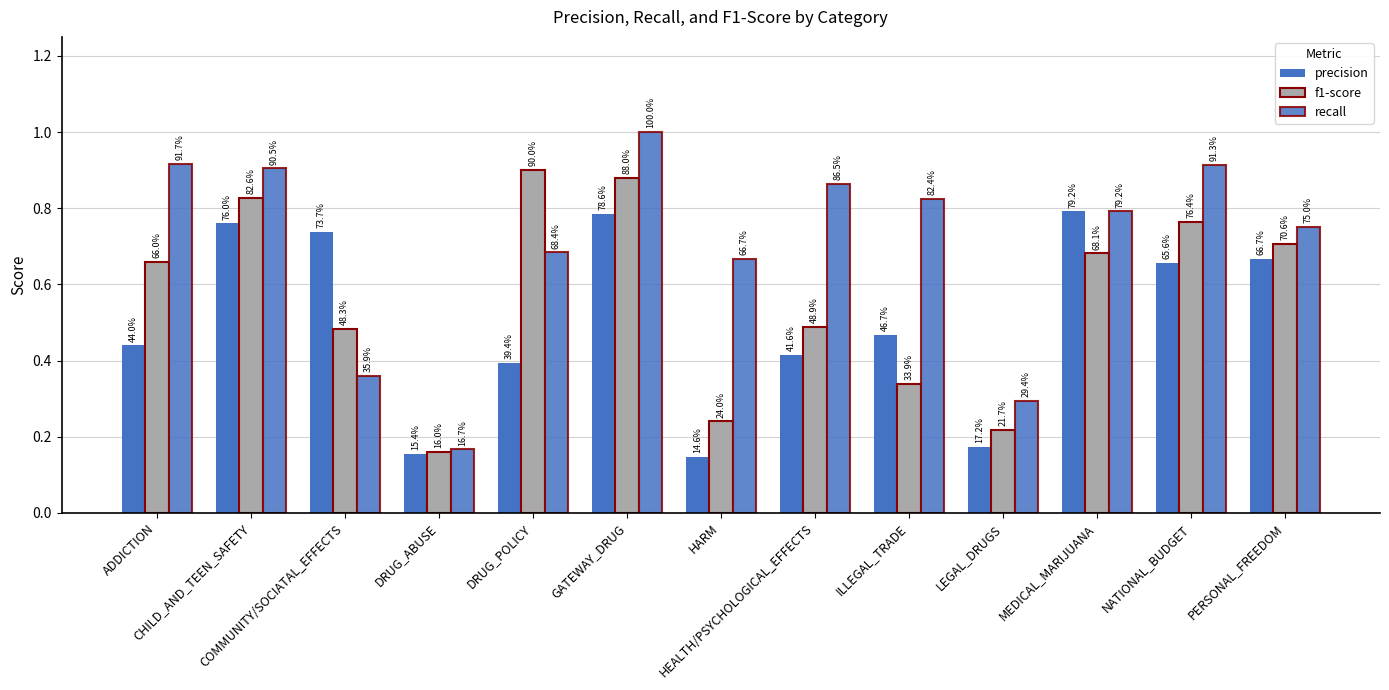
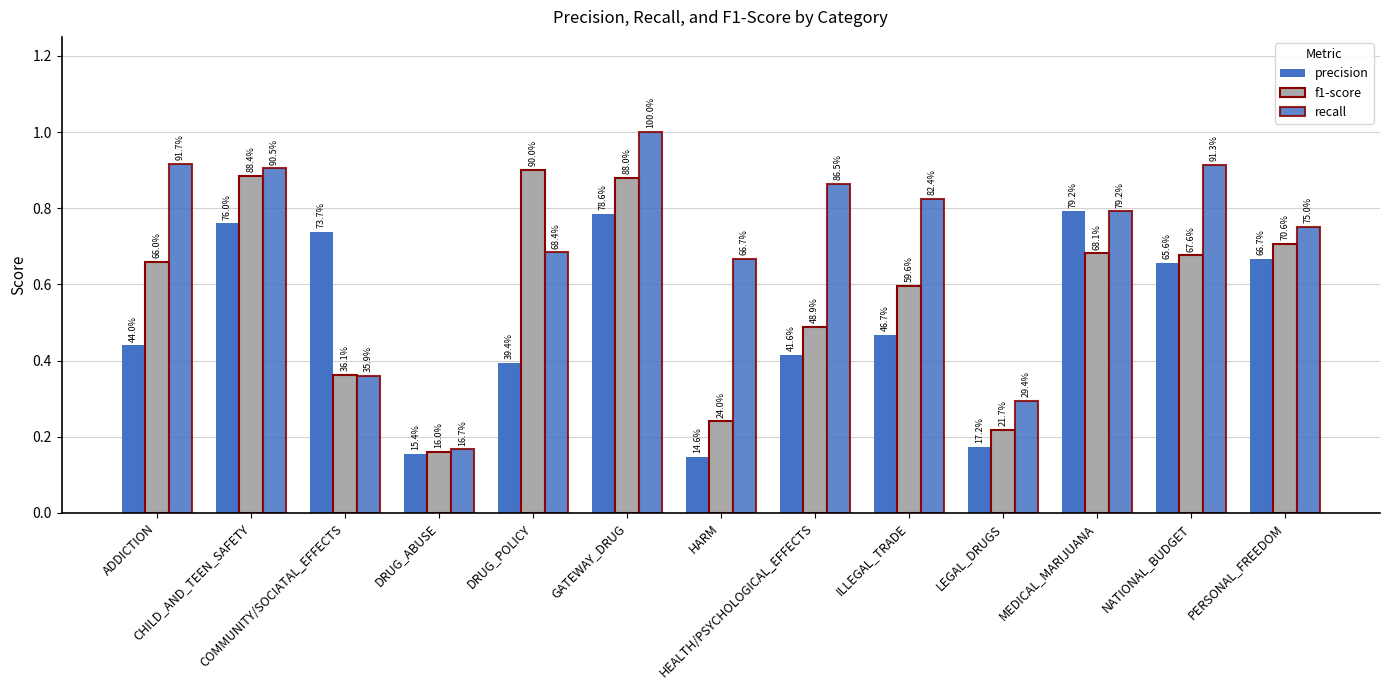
  {
    "f1-score": {
      "ADDICTION": "66.0%",
-     "CHILD_AND_TEEN_SAFETY": "82.6%",
-     "COMMUNITY/SOCIATAL_EFFECTS": "48.3%",
+     "CHILD_AND_TEEN_SAFETY": "88.4%",
+     "COMMUNITY/SOCIATAL_EFFECTS": "36.1%",
      "DRUG_ABUSE": "16.0%",
      "DRUG_POLICY": "90.0%",
      "GATEWAY_DRUG": "88.0%",
      "HARM": "24.0%",
      "HEALTH/PSYCHOLOGICAL_EFFECTS": "48.9%",
-     "ILLEGAL_TRADE": "33.9%",
+     "ILLEGAL_TRADE": "59.6%",
      "LEGAL_DRUGS": "21.7%",
      "MEDICAL_MARIJUANA": "68.1%",
-     "NATIONAL_BUDGET": "76.4%",
+     "NATIONAL_BUDGET": "67.6%",
      "PERSONAL_FREEDOM": "70.6%"
    }
  }
